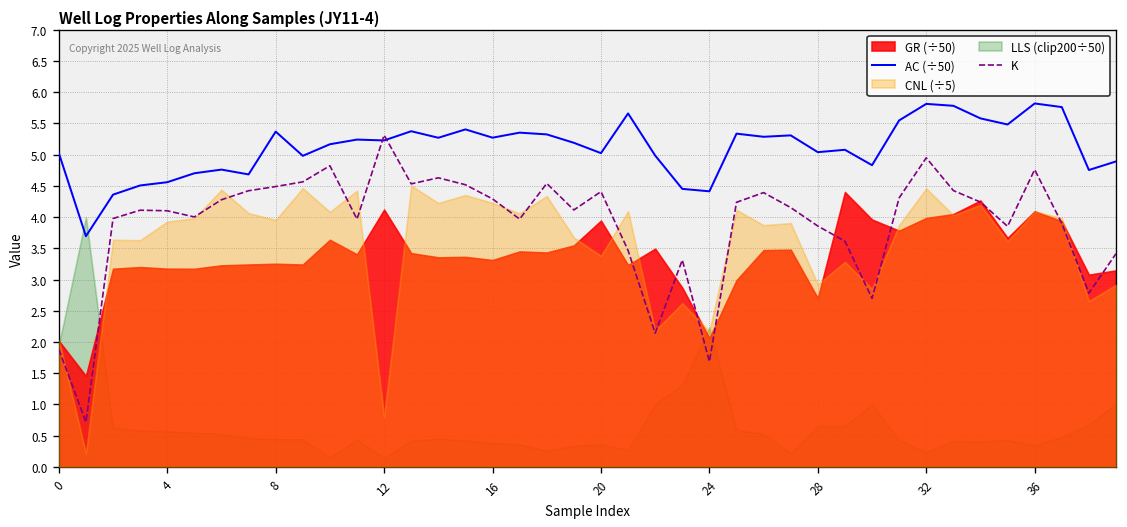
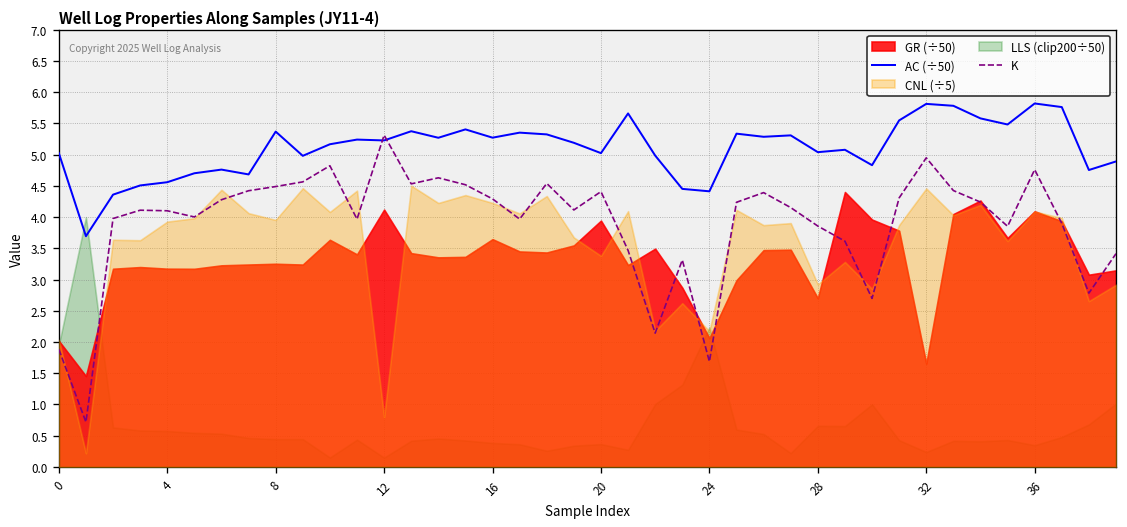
  {
    "AC (÷50)": {
      "0": 5.0,
      "4": 4.6,
      "8": 5.4,
      "12": 5.2,
      "16": 5.3,
      "20": 5.0,
      "24": 4.4,
      "28": 5.0,
      "32": 5.8,
      "36": 5.8
    },
    "GR (÷50)": {
      "4": 3.2,
      "8": 3.3,
      "12": 4.1,
-     "16": 3.3,
+     "16": 3.6,
      "20": 3.9,
      "24": 2.1,
      "28": 2.7,
-     "32": 4.0
+     "32": 1.7
    },
    "K": {
      "0": 1.9,
      "4": 4.1,
      "8": 4.5,
      "12": 5.3,
      "16": 4.3,
      "20": 4.4,
      "24": 1.7,
      "28": 3.9,
      "32": 5.0,
      "36": 4.8
    },
    "CNL (÷5)": {
      "4": 3.9,
      "8": 4.0,
      "12": 0.8,
      "16": 4.2,
      "20": 3.4,
      "24": 2.2,
      "28": 2.9,
      "32": 4.5
    },
    "LLS (clip200÷50)": {
      "0": 2.0,
      "4": 0.6,
      "8": 0.4,
      "12": 0.1,
      "16": 0.4,
      "20": 0.4,
      "24": 2.2,
      "28": 0.7,
      "32": 0.2,
      "36": 0.3
    }
  }
